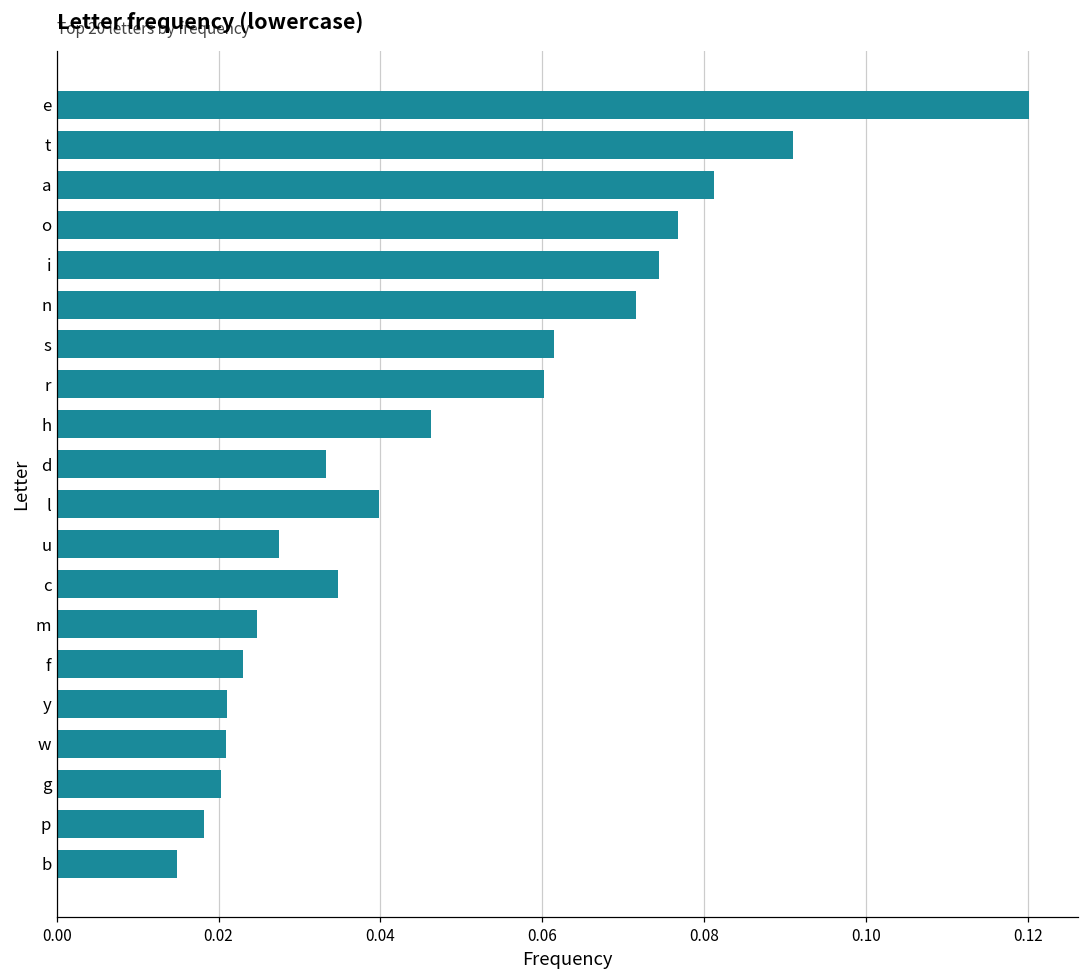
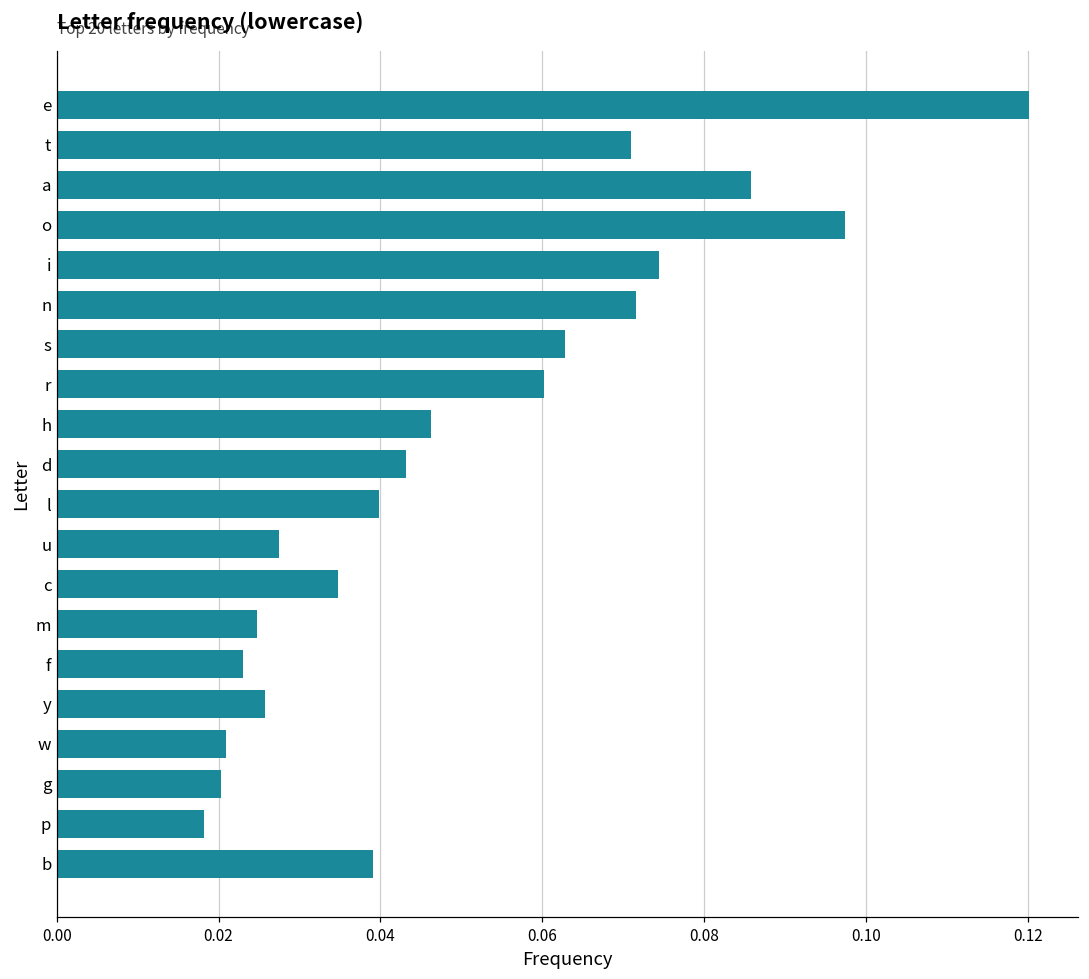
  {
    "e": 0.120,
-   "t": 0.091,
-   "a": 0.081,
-   "o": 0.077,
+   "t": 0.071,
+   "a": 0.086,
+   "o": 0.097,
    "i": 0.074,
    "n": 0.072,
-   "s": 0.062,
+   "s": 0.063,
    "r": 0.060,
    "h": 0.046,
-   "d": 0.033,
+   "d": 0.043,
    "l": 0.040,
    "u": 0.028,
    "c": 0.035,
    "m": 0.025,
    "f": 0.023,
-   "y": 0.021,
+   "y": 0.026,
    "w": 0.021,
    "g": 0.020,
    "p": 0.018,
-   "b": 0.015
+   "b": 0.039
  }
